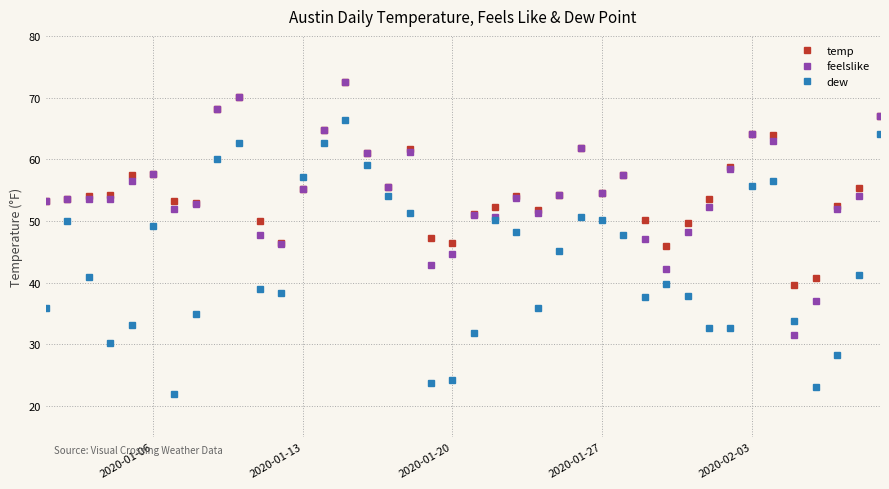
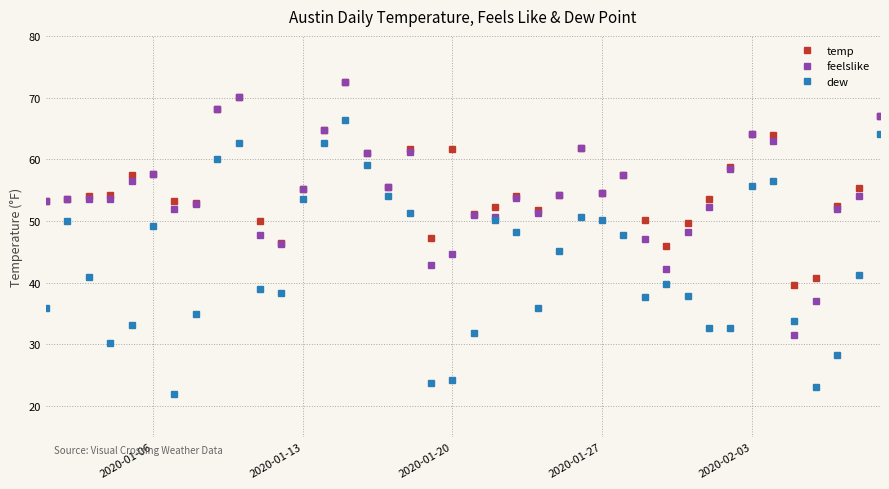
  {
    "temp": {
-     "2020-01-20": 47
+     "2020-01-20": 62
    },
    "feelslike": {
      "2020-01-20": 45
    },
    "dew": {
      "2020-01-06": 49,
-     "2020-01-13": 57,
+     "2020-01-13": 54,
      "2020-01-20": 24,
      "2020-01-27": 50,
      "2020-02-03": 56
    }
  }
